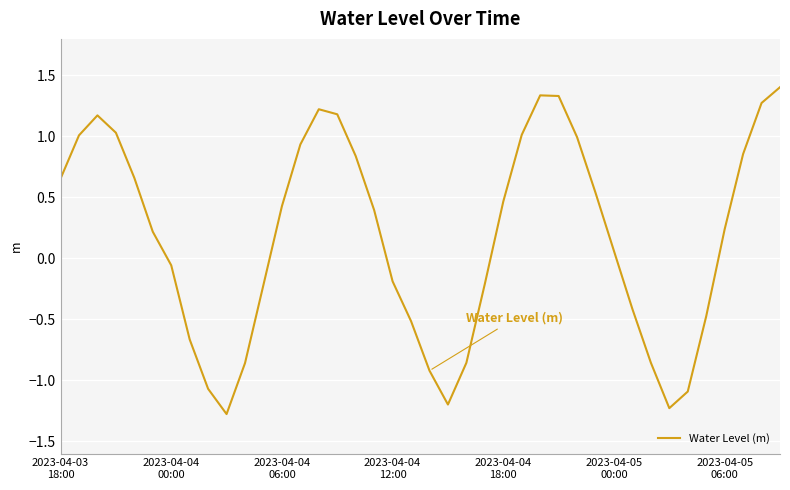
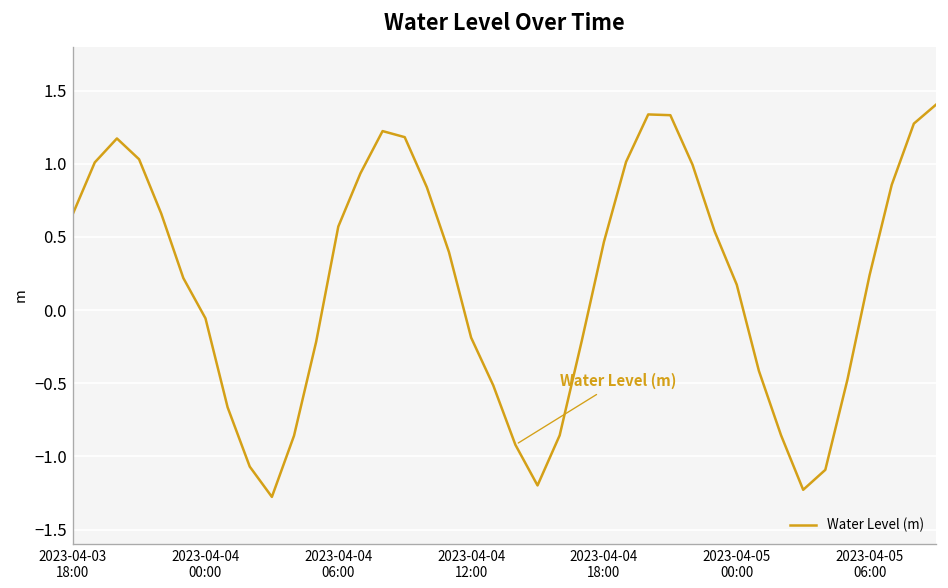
  {
    "2023-04-03 18:00": 0.65,
    "2023-04-04 00:00": -0.06,
-   "2023-04-04 06:00": 0.43,
+   "2023-04-04 06:00": 0.57,
    "2023-04-04 12:00": -0.19,
    "2023-04-04 18:00": 0.47,
-   "2023-04-05 00:00": 0.06,
+   "2023-04-05 00:00": 0.17,
    "2023-04-05 06:00": 0.24
  }
